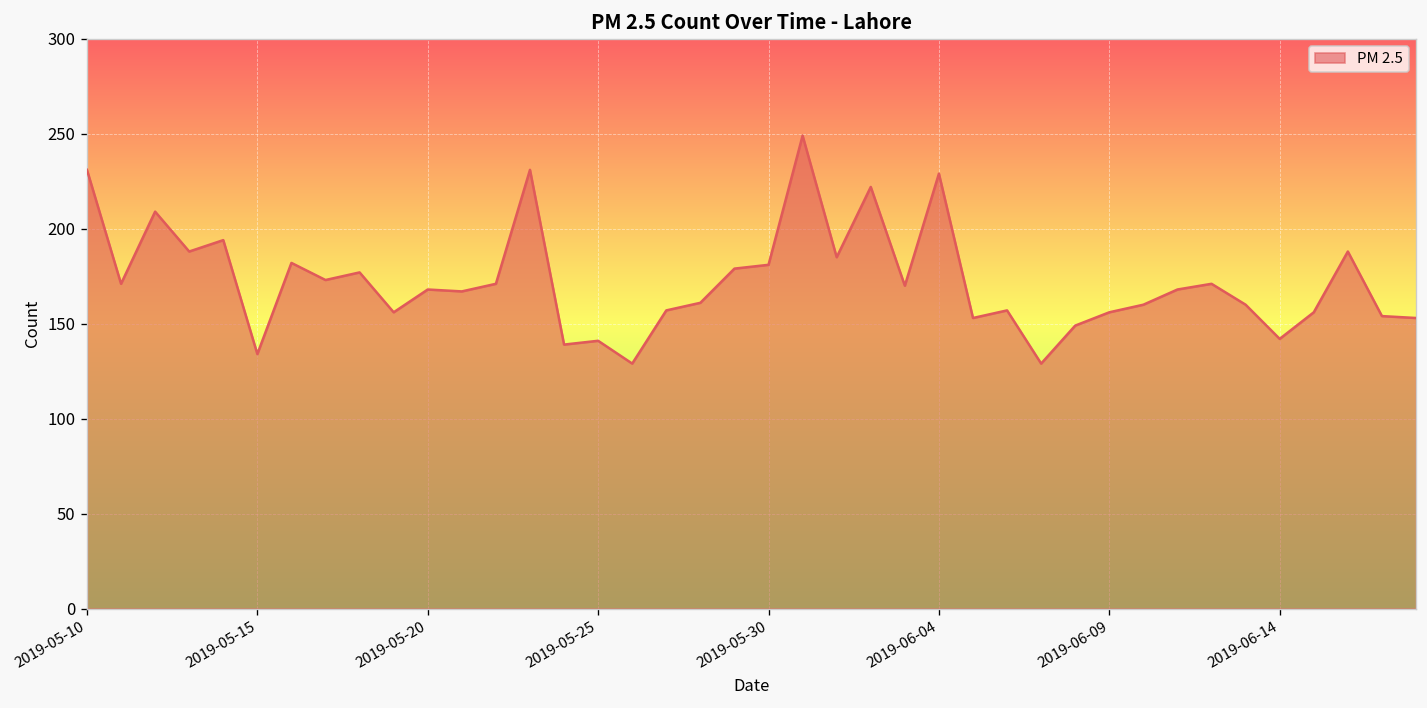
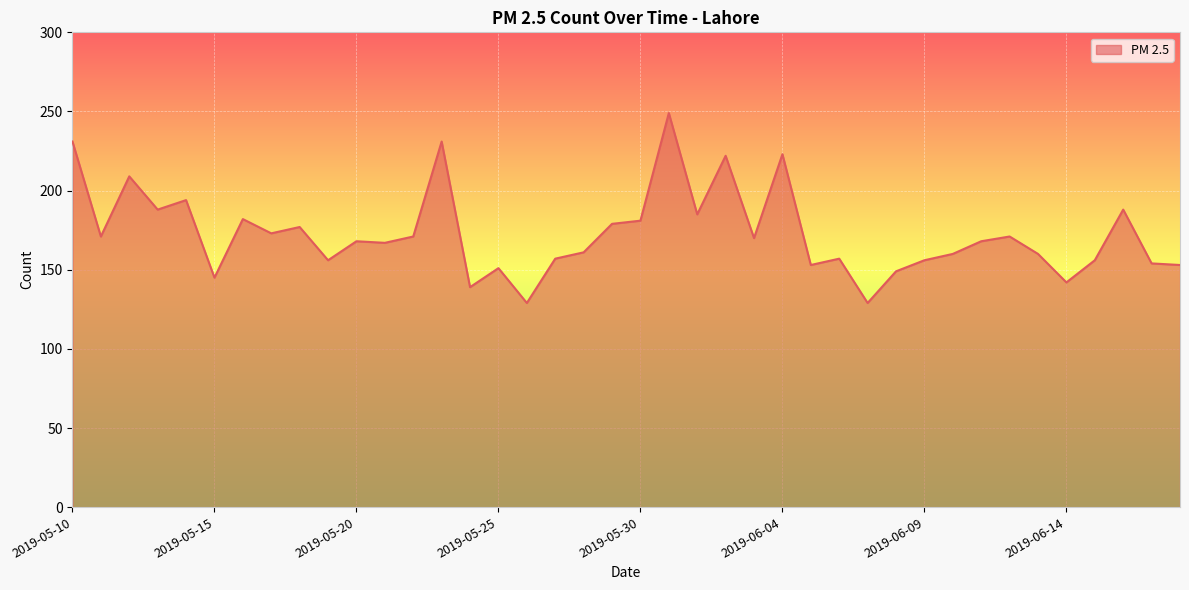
  {
    "2019-05-10": 231,
-   "2019-05-15": 134,
+   "2019-05-15": 145,
    "2019-05-20": 168,
-   "2019-05-25": 141,
+   "2019-05-25": 151,
    "2019-05-30": 181,
-   "2019-06-04": 229,
+   "2019-06-04": 223,
    "2019-06-09": 156,
    "2019-06-14": 142
  }
